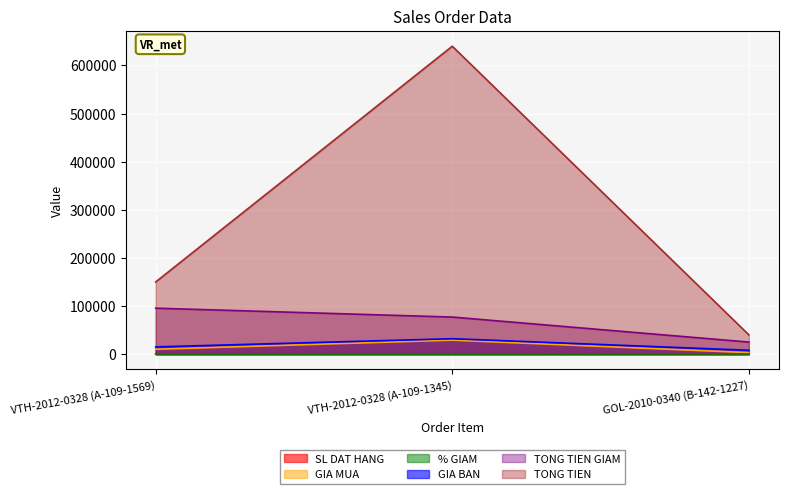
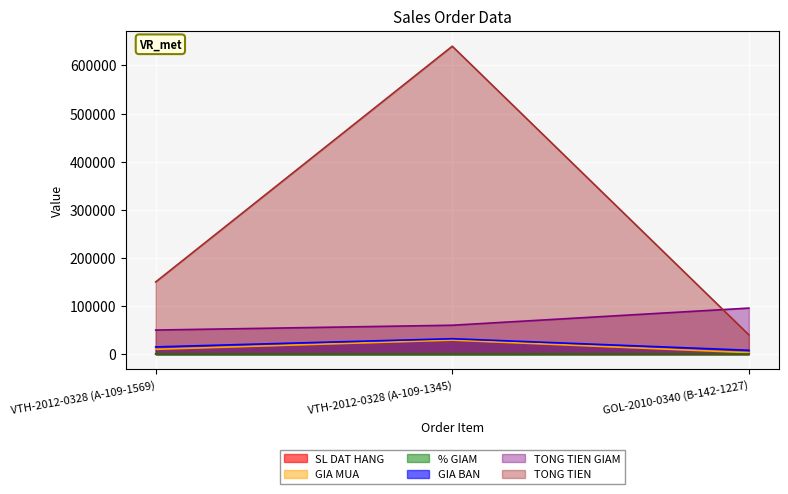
  {
    "TONG TIEN GIAM": {
-     "VTH-2012-0328 (A-109-1569)": 100000,
-     "VTH-2012-0328 (A-109-1345)": 80000,
-     "GOL-2010-0340 (B-142-1227)": 30000
+     "VTH-2012-0328 (A-109-1569)": 50000,
+     "VTH-2012-0328 (A-109-1345)": 60000,
+     "GOL-2010-0340 (B-142-1227)": 100000
    },
    "TONG TIEN": {
      "VTH-2012-0328 (A-109-1569)": 150000,
      "VTH-2012-0328 (A-109-1345)": 640000,
      "GOL-2010-0340 (B-142-1227)": 40000
    }
  }
